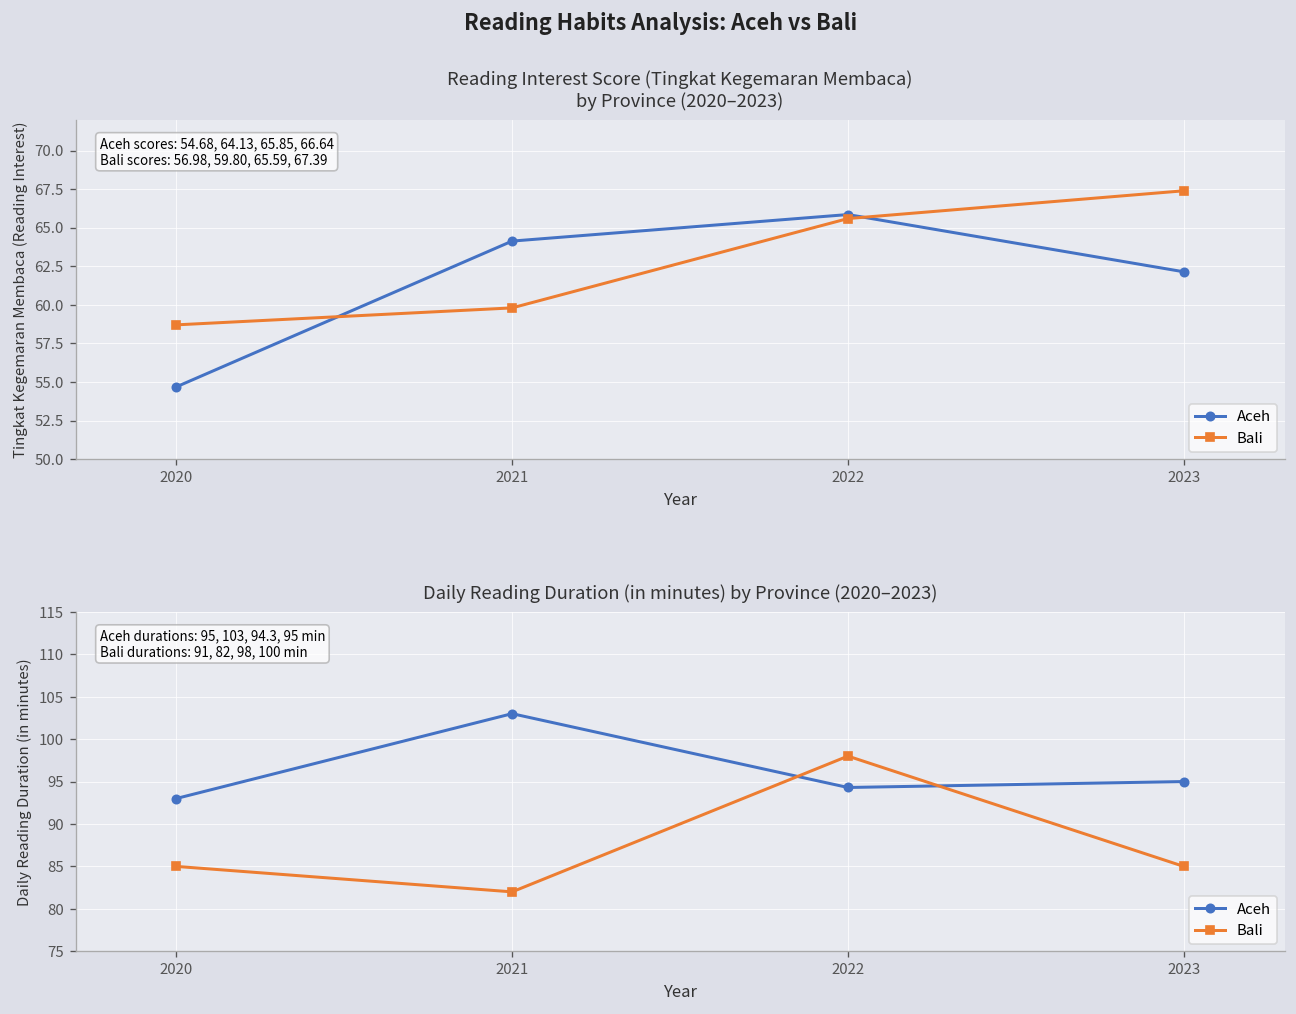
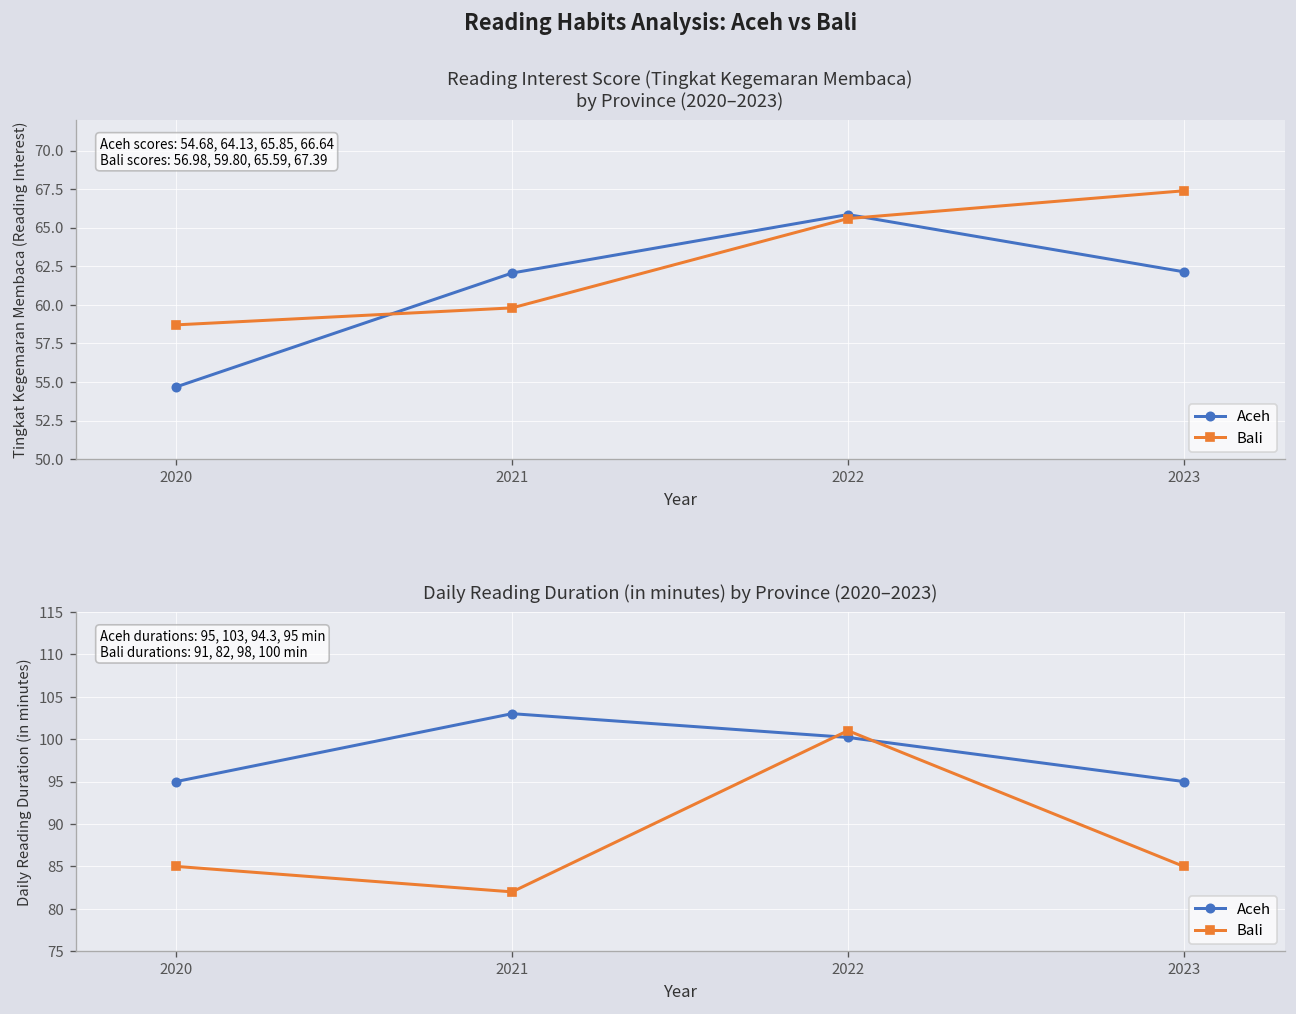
  {
    "Reading Interest Score (Tingkat Kegemaran Membaca) by Province (2020–2023)": {
      "Aceh": {
        "2020": 54.7,
-       "2021": 64.1,
+       "2021": 62.1,
        "2022": 65.9,
        "2023": 62.1
      },
      "Bali": {
        "2020": 58.7,
        "2021": 59.8,
        "2022": 65.6,
        "2023": 67.4
      }
    },
    "Daily Reading Duration (in minutes) by Province (2020–2023)": {
      "Aceh": {
-       "2020": 93,
+       "2020": 95,
        "2021": 103,
-       "2022": 94,
+       "2022": 100,
        "2023": 95
      },
      "Bali": {
        "2020": 85,
        "2021": 82,
-       "2022": 98,
+       "2022": 101,
        "2023": 85
      }
    }
  }
